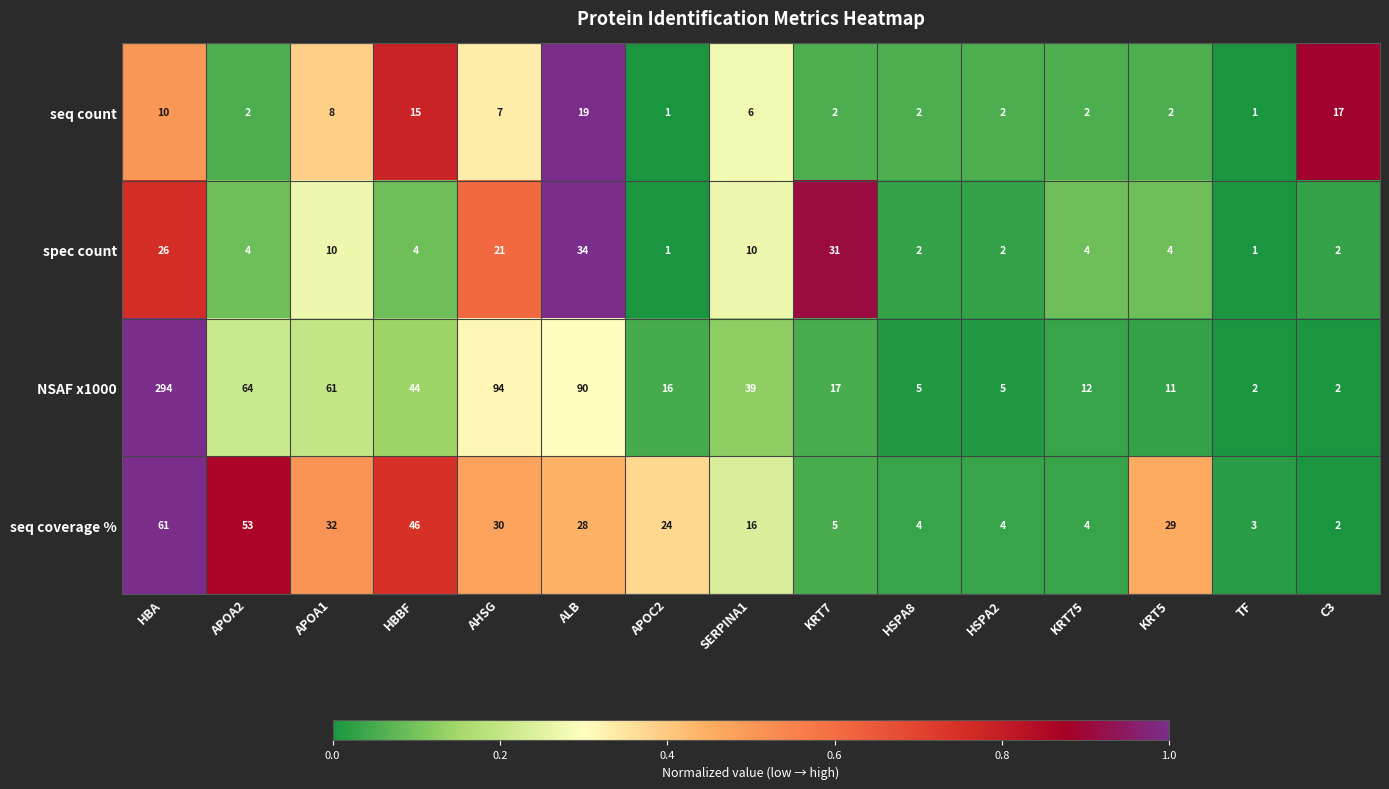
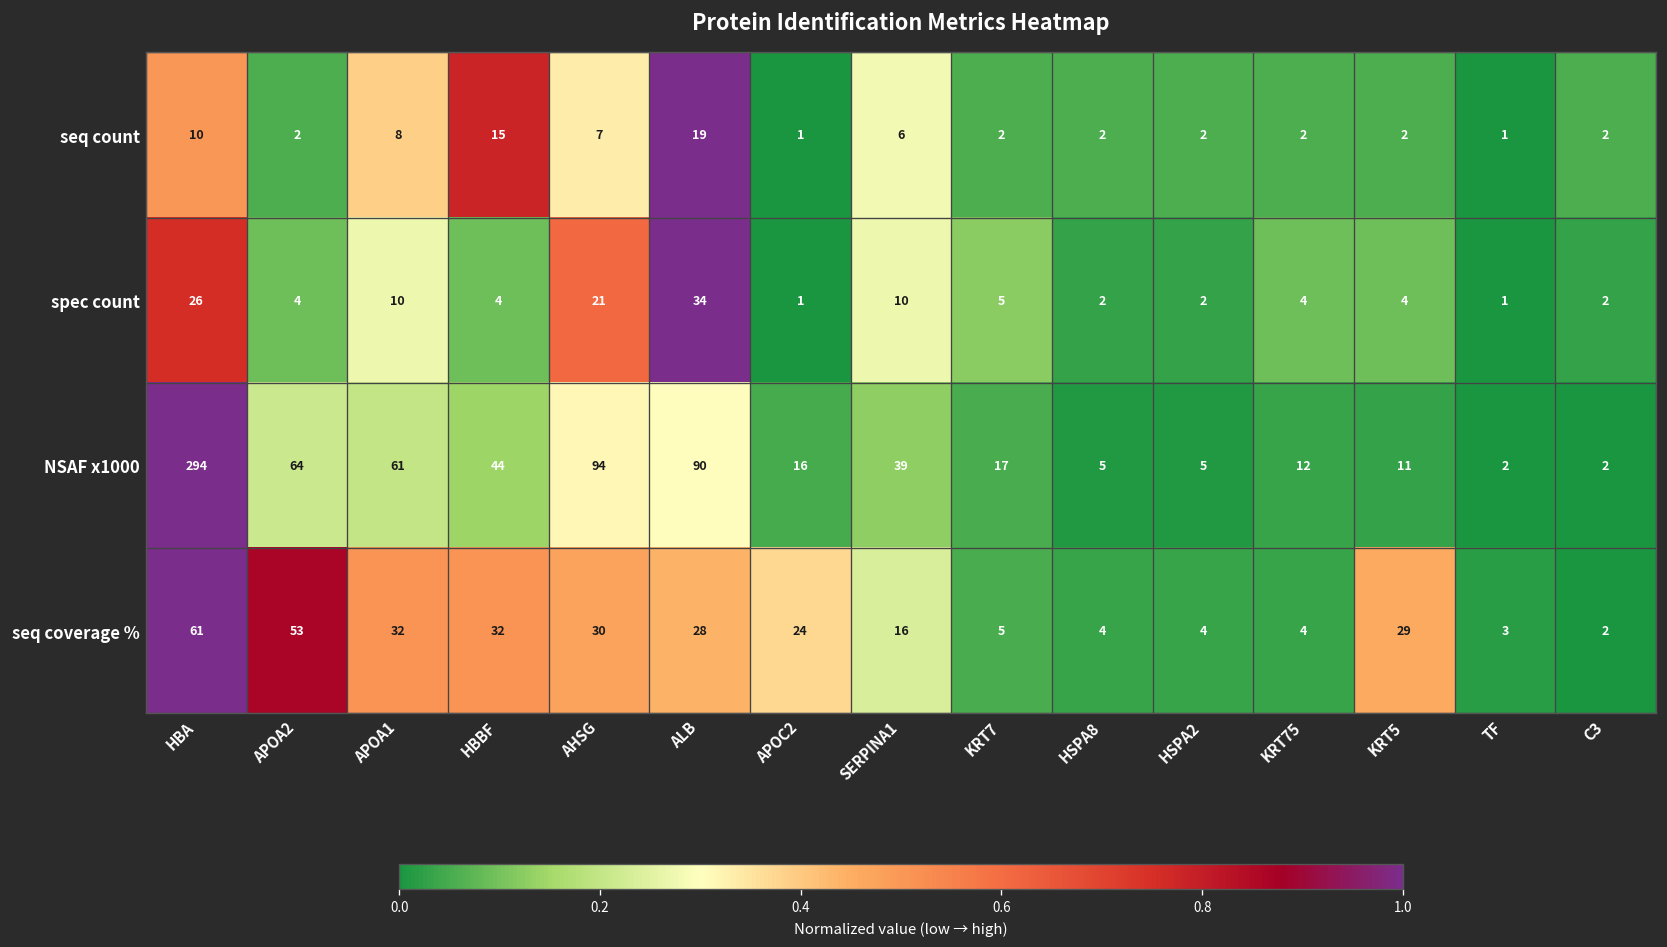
  {
    "seq count": {
      "HBA": 10,
      "APOA2": 2,
      "APOA1": 8,
      "HBBF": 15,
      "AHSG": 7,
      "ALB": 19,
      "APOC2": 1,
      "SERPINA1": 6,
      "KRT7": 2,
      "HSPA8": 2,
      "HSPA2": 2,
      "KRT75": 2,
      "KRT5": 2,
      "TF": 1,
-     "C3": 17
+     "C3": 2
    },
    "spec count": {
      "HBA": 26,
      "APOA2": 4,
      "APOA1": 10,
      "HBBF": 4,
      "AHSG": 21,
      "ALB": 34,
      "APOC2": 1,
      "SERPINA1": 10,
-     "KRT7": 31,
+     "KRT7": 5,
      "HSPA8": 2,
      "HSPA2": 2,
      "KRT75": 4,
      "KRT5": 4,
      "TF": 1,
      "C3": 2
    },
    "NSAF x1000": {
      "HBA": 294,
      "APOA2": 64,
      "APOA1": 61,
      "HBBF": 44,
      "AHSG": 94,
      "ALB": 90,
      "APOC2": 16,
      "SERPINA1": 39,
      "KRT7": 17,
      "HSPA8": 5,
      "HSPA2": 5,
      "KRT75": 12,
      "KRT5": 11,
      "TF": 2,
      "C3": 2
    },
    "seq coverage %": {
      "HBA": 61,
      "APOA2": 53,
      "APOA1": 32,
-     "HBBF": 46,
+     "HBBF": 32,
      "AHSG": 30,
      "ALB": 28,
      "APOC2": 24,
      "SERPINA1": 16,
      "KRT7": 5,
      "HSPA8": 4,
      "HSPA2": 4,
      "KRT75": 4,
      "KRT5": 29,
      "TF": 3,
      "C3": 2
    }
  }
